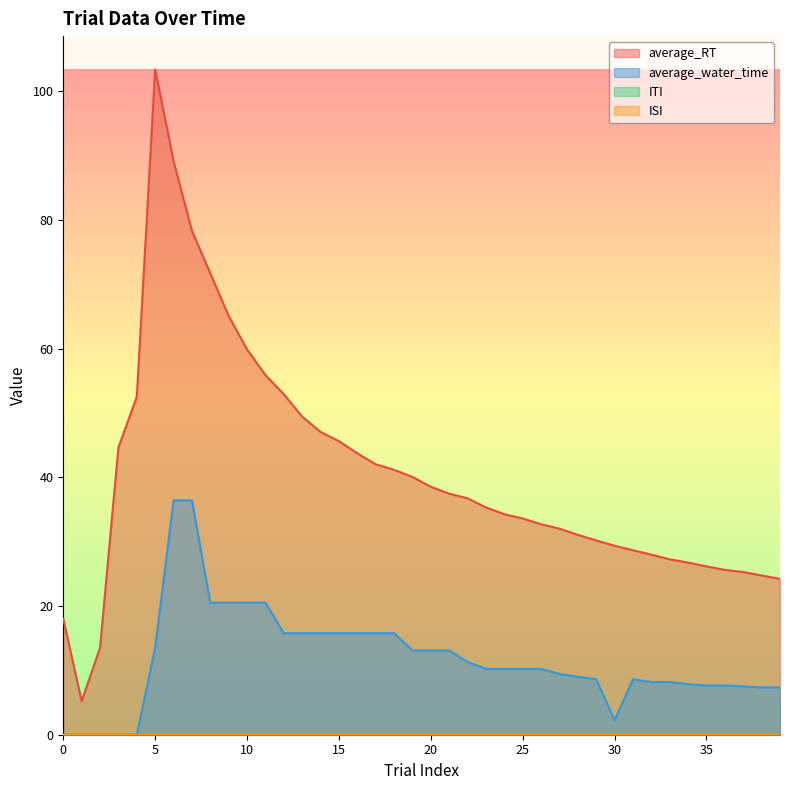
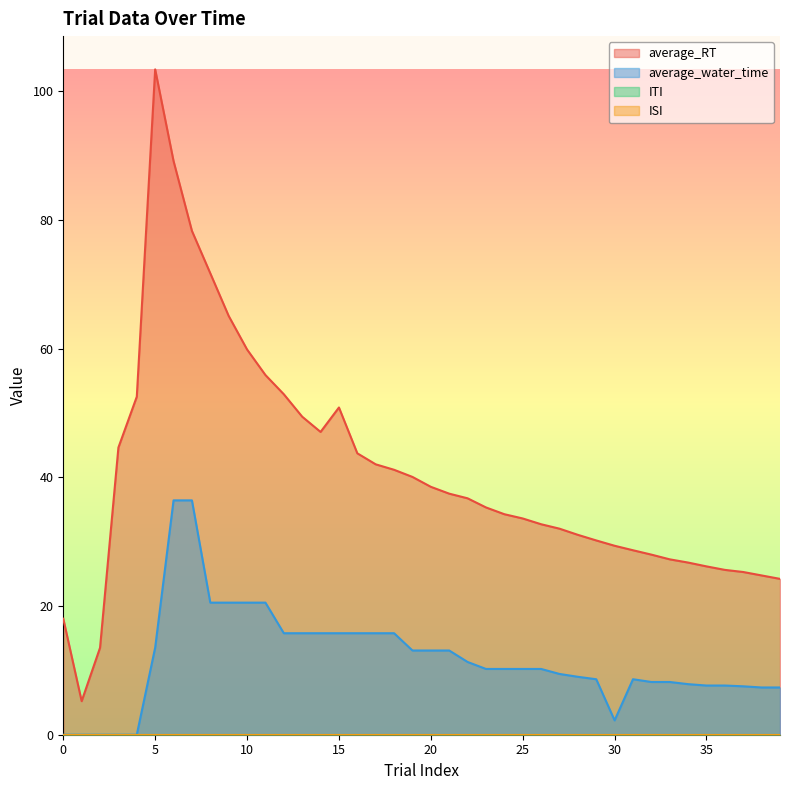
  {
    "average_RT": {
      "0": 18,
      "5": 103,
      "10": 60,
-     "15": 46,
+     "15": 51,
      "20": 39,
      "25": 34,
      "30": 29,
      "35": 26
    },
    "average_water_time": {
      "5": 14,
      "10": 21,
      "15": 16,
      "20": 13,
      "25": 10,
      "30": 2,
      "35": 8
    },
    "ISI": {
      "5": 0,
      "10": 0,
      "15": 0,
      "20": 0,
      "25": 0,
      "30": 0,
      "35": 0
    }
  }
